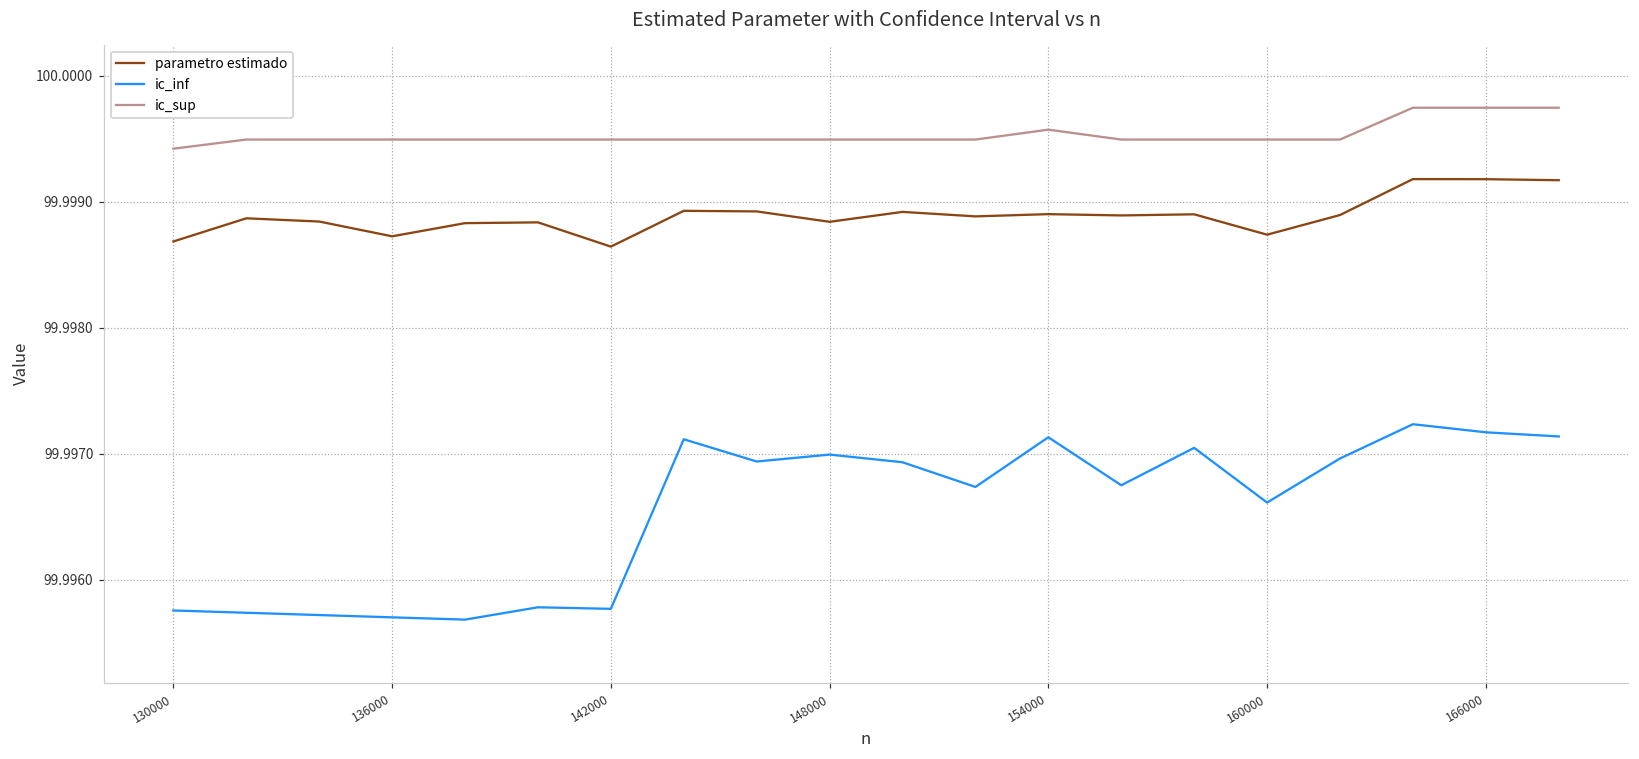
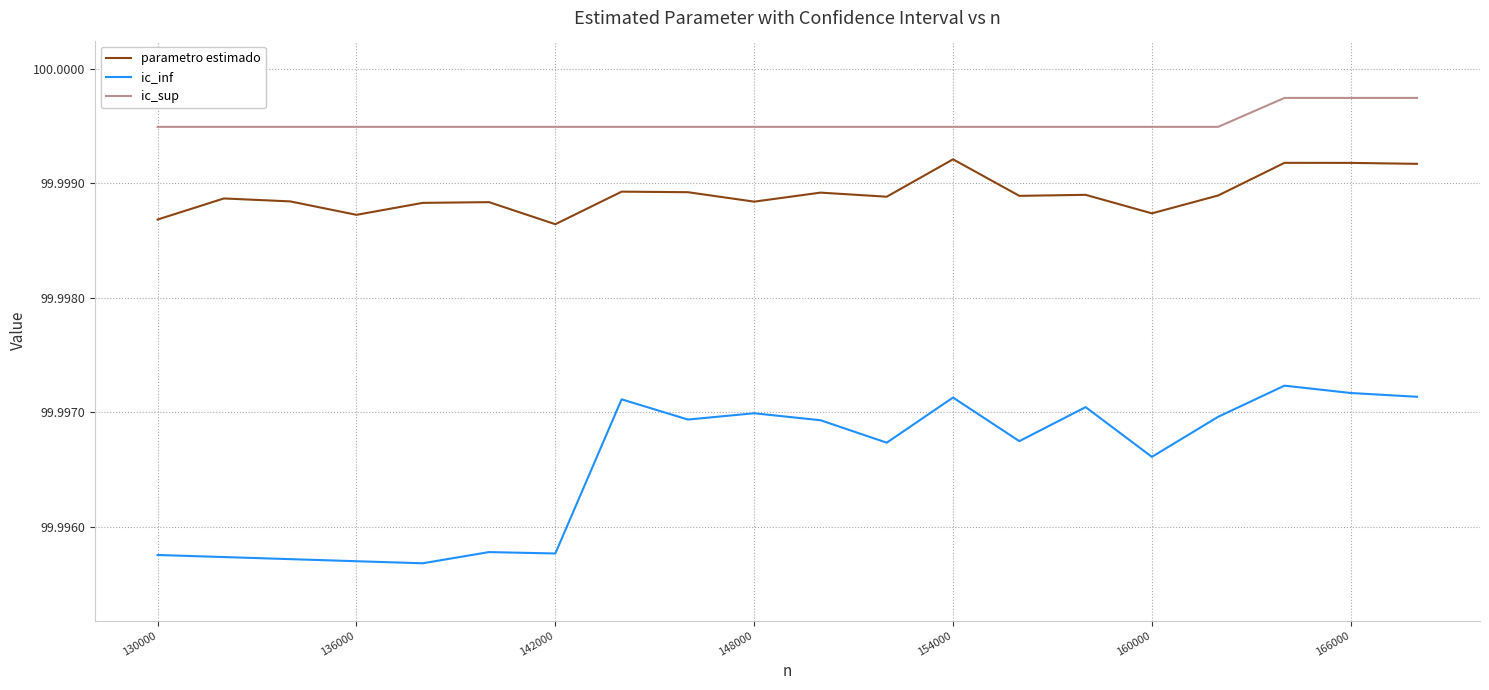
  {
    "parametro estimado": {
      "130000": 99.99868,
      "136000": 99.99872,
      "142000": 99.99864,
      "148000": 99.99884,
-     "154000": 99.99890,
+     "154000": 99.99921,
      "160000": 99.99874,
      "166000": 99.99918
    },
    "ic_inf": {
      "130000": 99.99575,
      "136000": 99.99570,
      "142000": 99.99577,
      "148000": 99.99699,
      "154000": 99.99713,
      "160000": 99.99661,
      "166000": 99.99717
    },
    "ic_sup": {
-     "130000": 99.99942,
+     "130000": 99.99949,
      "136000": 99.99949,
      "142000": 99.99949,
      "148000": 99.99949,
-     "154000": 99.99957,
+     "154000": 99.99949,
      "160000": 99.99949,
      "166000": 99.99974
    }
  }
